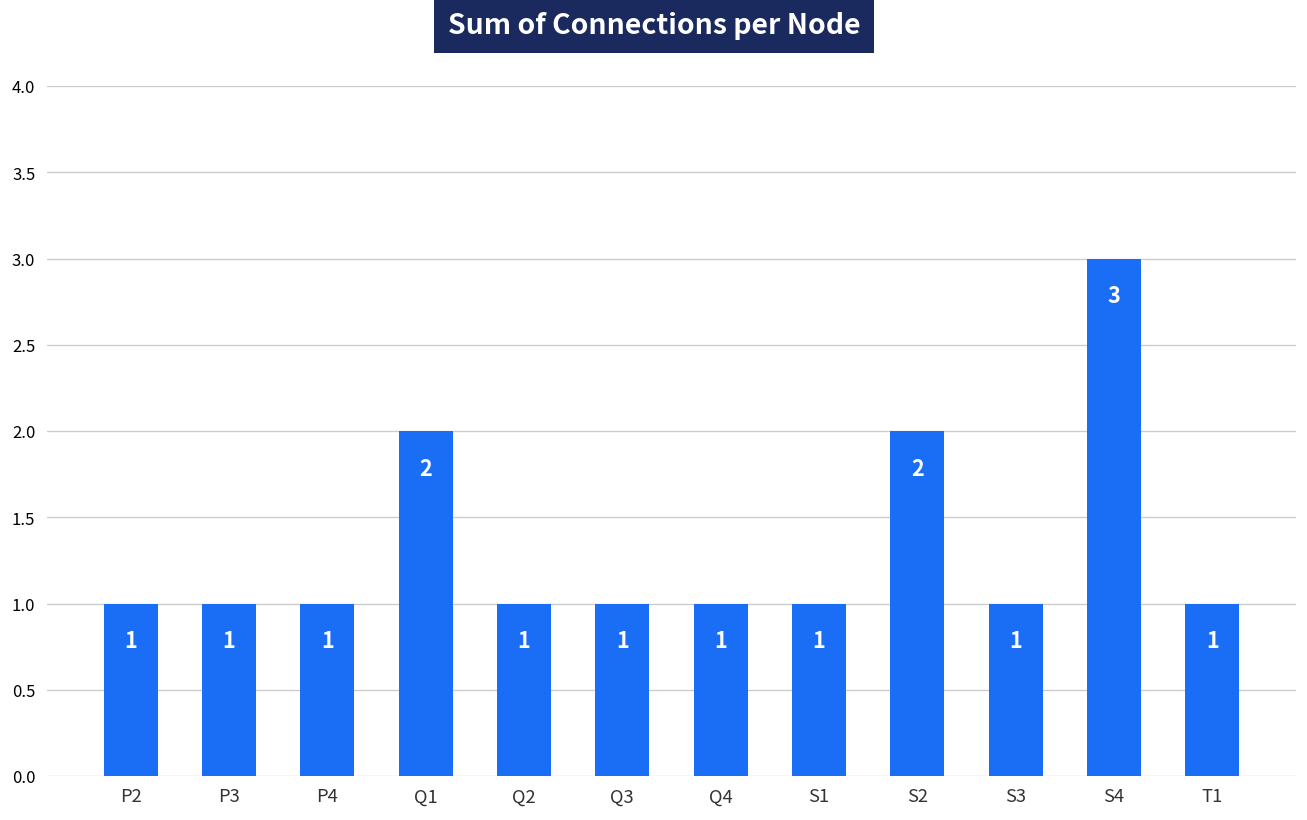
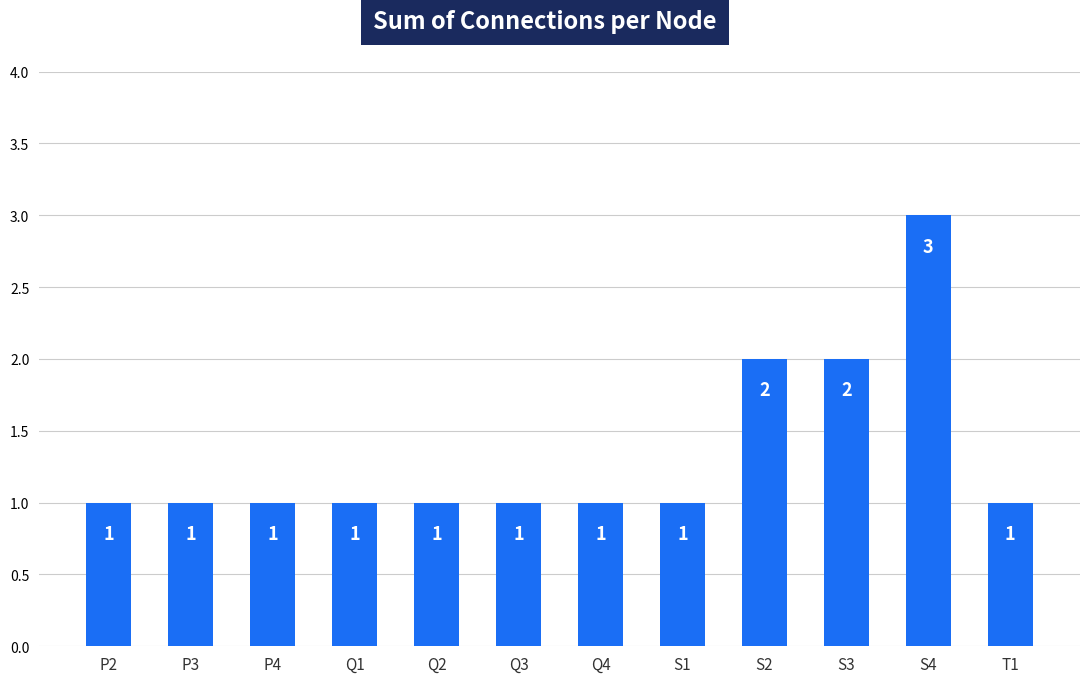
  {
    "P2": 1,
    "P3": 1,
    "P4": 1,
-   "Q1": 2,
+   "Q1": 1,
    "Q2": 1,
    "Q3": 1,
    "Q4": 1,
    "S1": 1,
    "S2": 2,
-   "S3": 1,
+   "S3": 2,
    "S4": 3,
    "T1": 1
  }
